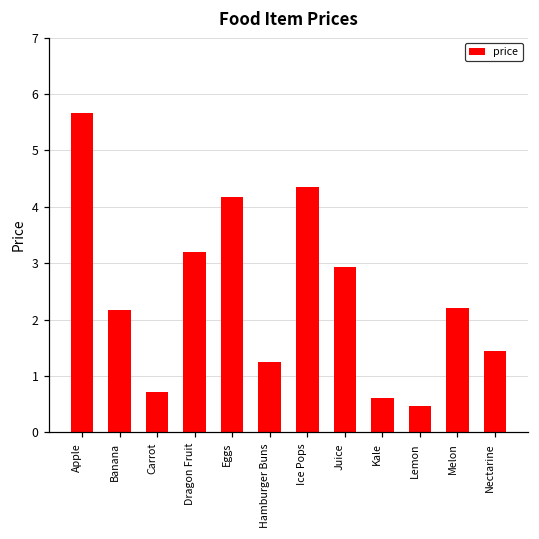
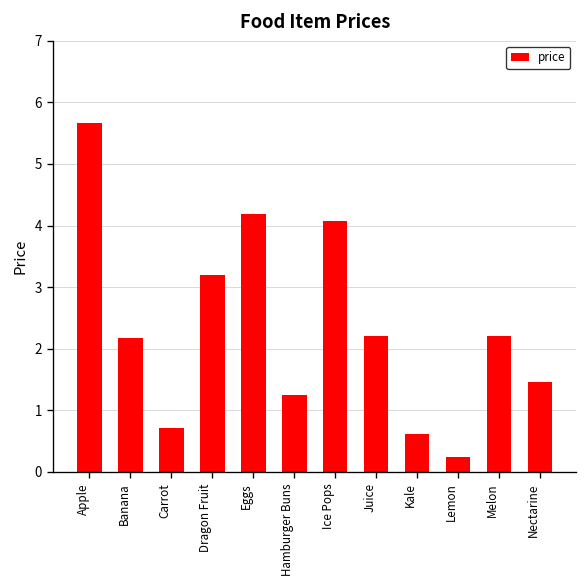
  {
    "Apple": 5.7,
    "Banana": 2.2,
    "Carrot": 0.7,
    "Dragon Fruit": 3.2,
    "Eggs": 4.2,
    "Hamburger Buns": 1.3,
-   "Ice Pops": 4.4,
-   "Juice": 2.9,
+   "Ice Pops": 4.1,
+   "Juice": 2.2,
    "Kale": 0.6,
-   "Lemon": 0.5,
+   "Lemon": 0.2,
    "Melon": 2.2,
    "Nectarine": 1.5
  }
